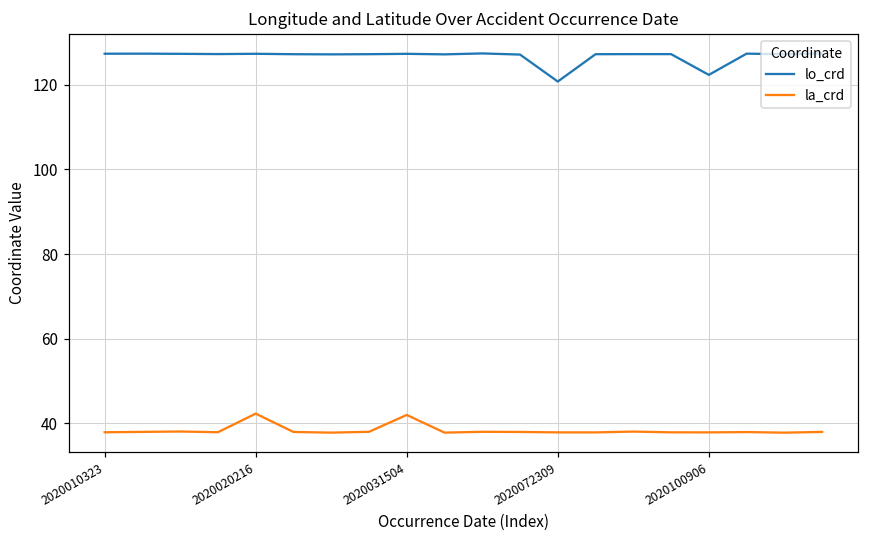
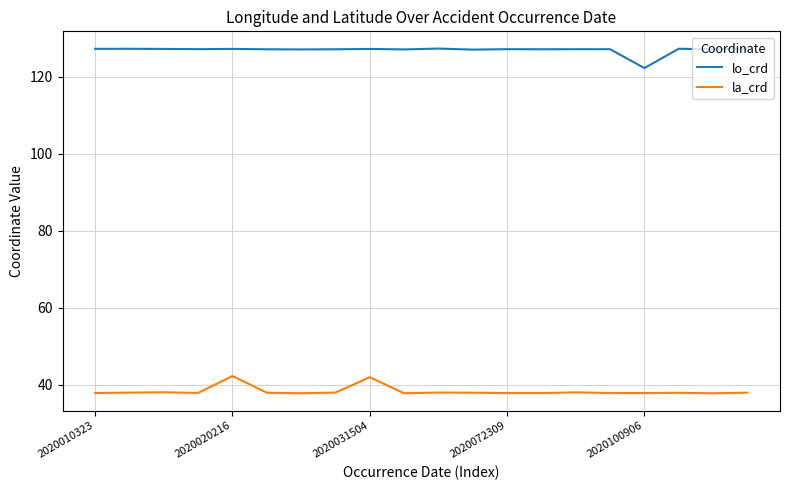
  {
    "lo_crd": {
      "2020010323": 127,
      "2020020216": 127,
      "2020031504": 127,
-     "2020072309": 121,
+     "2020072309": 127,
      "2020100906": 122
    },
    "la_crd": {
      "2020010323": 38,
      "2020020216": 42,
      "2020031504": 42,
      "2020072309": 38,
      "2020100906": 38
    }
  }
